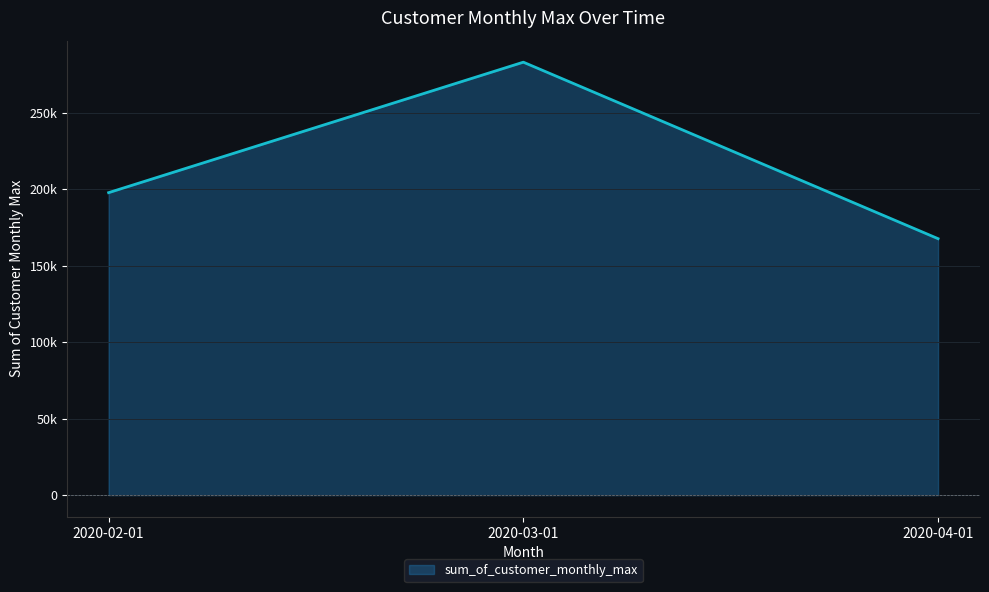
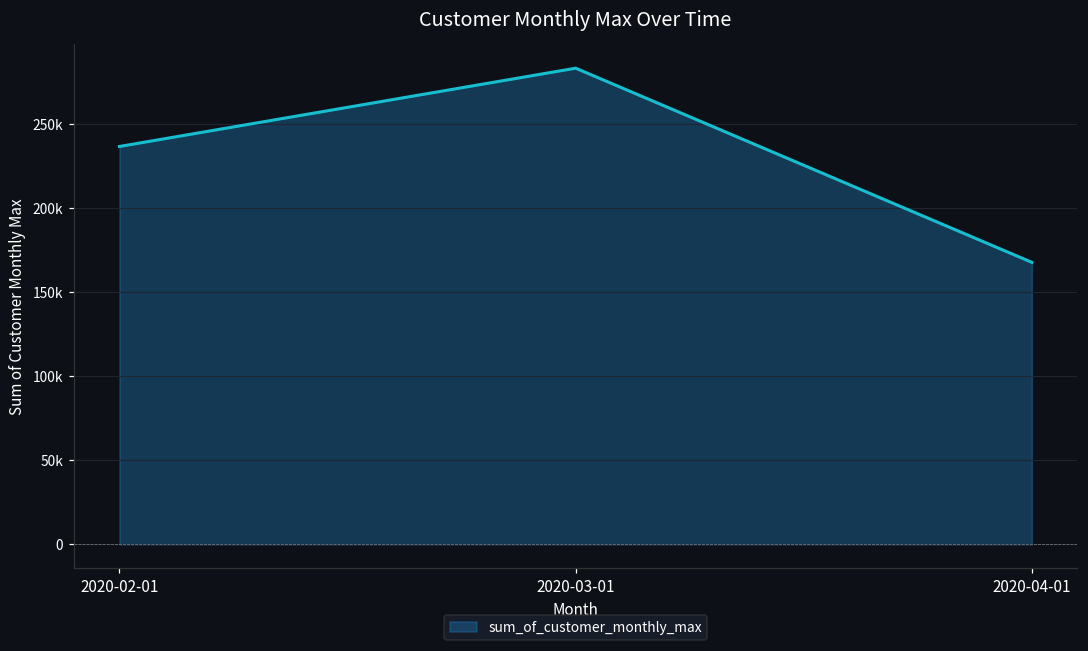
  {
-   "2020-02-01": 198000,
+   "2020-02-01": 237000,
    "2020-03-01": 283000,
    "2020-04-01": 168000
  }
